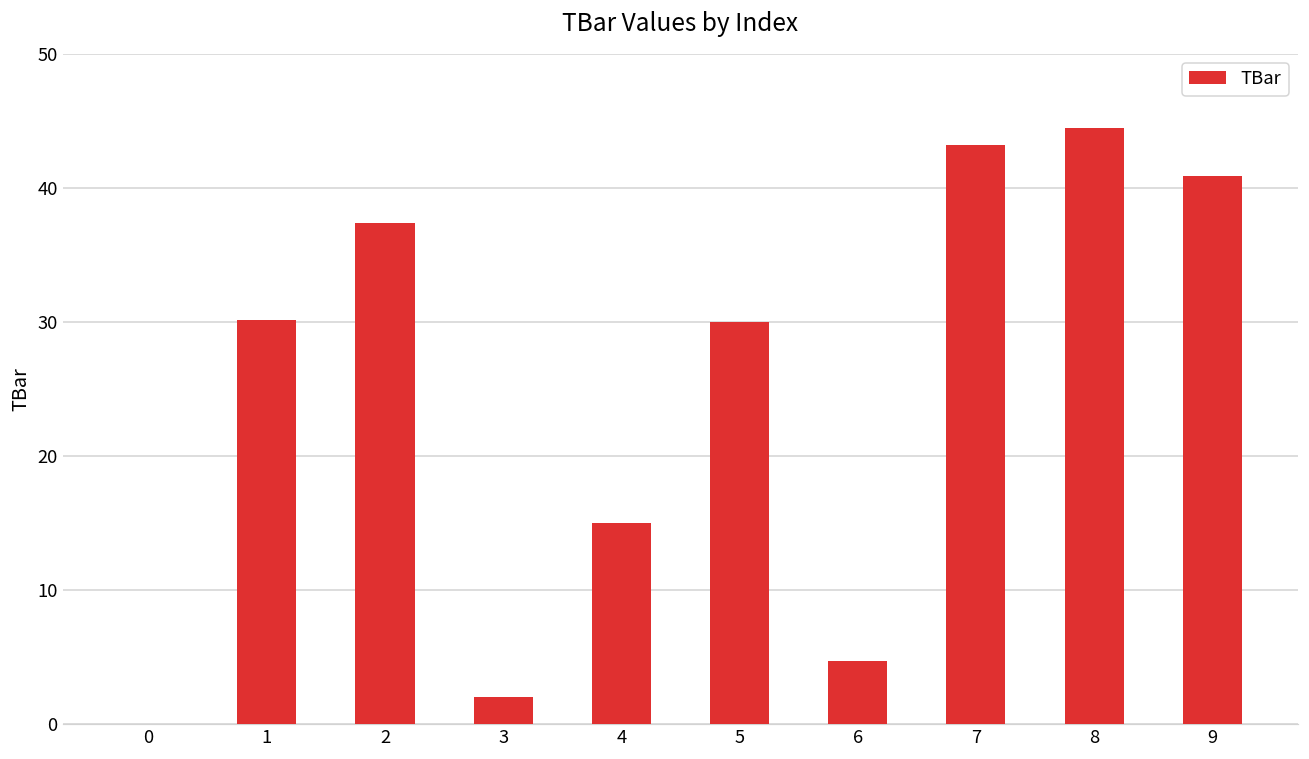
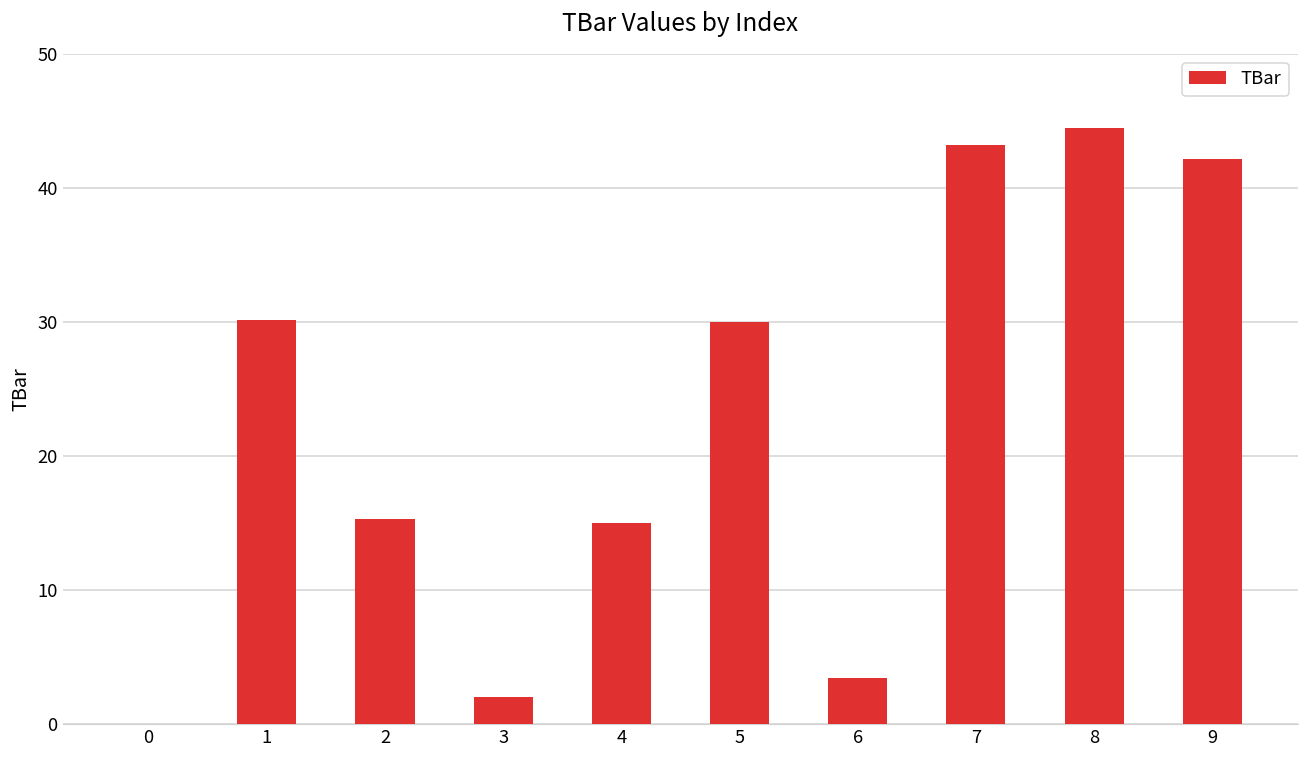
  {
    "0": 0.0,
    "1": 30.2,
-   "2": 37.4,
+   "2": 15.3,
    "3": 2.0,
    "4": 15.0,
    "5": 30.0,
-   "6": 4.7,
+   "6": 3.4,
    "7": 43.2,
    "8": 44.4,
-   "9": 40.9
+   "9": 42.1
  }
